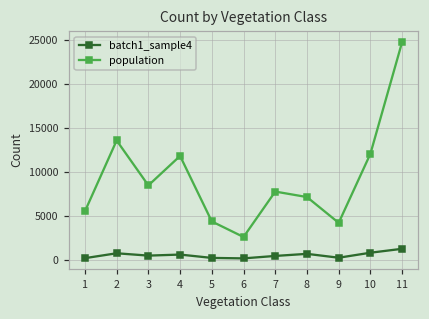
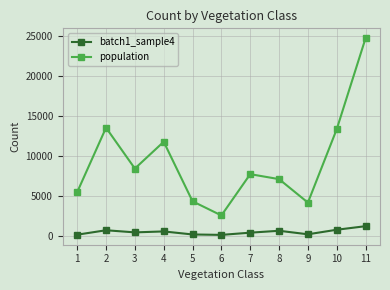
  {
    "batch1_sample4": {
      "1": 0,
      "2": 1000,
      "3": 0,
      "4": 1000,
      "5": 0,
      "6": 0,
      "7": 0,
      "8": 1000,
      "9": 0,
      "10": 1000,
      "11": 1000
    },
    "population": {
      "1": 5000,
      "2": 14000,
      "3": 8000,
      "4": 12000,
      "5": 4000,
      "6": 3000,
      "7": 8000,
      "8": 7000,
      "9": 4000,
-     "10": 12000,
+     "10": 13000,
      "11": 25000
    }
  }
